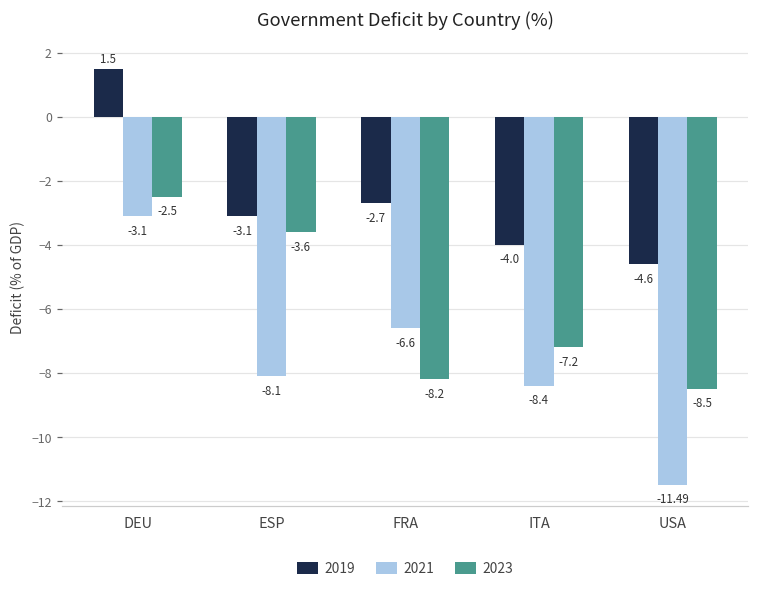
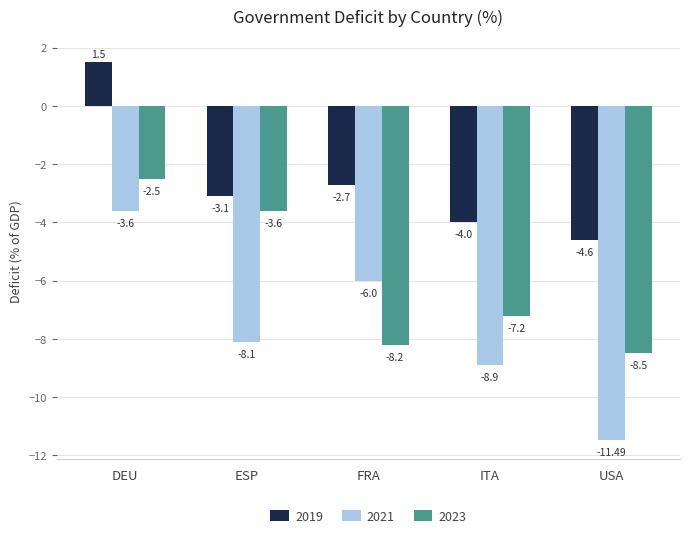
  {
    "2019": {
      "DEU": 1.5,
      "ESP": -3.1,
      "FRA": -2.7,
      "ITA": -4.0,
      "USA": -4.6
    },
    "2021": {
-     "DEU": -3.1,
+     "DEU": -3.6,
      "ESP": -8.1,
-     "FRA": -6.6,
-     "ITA": -8.4,
+     "FRA": -6.0,
+     "ITA": -8.9,
      "USA": -11.49
    },
    "2023": {
      "DEU": -2.5,
      "ESP": -3.6,
      "FRA": -8.2,
      "ITA": -7.2,
      "USA": -8.5
    }
  }
